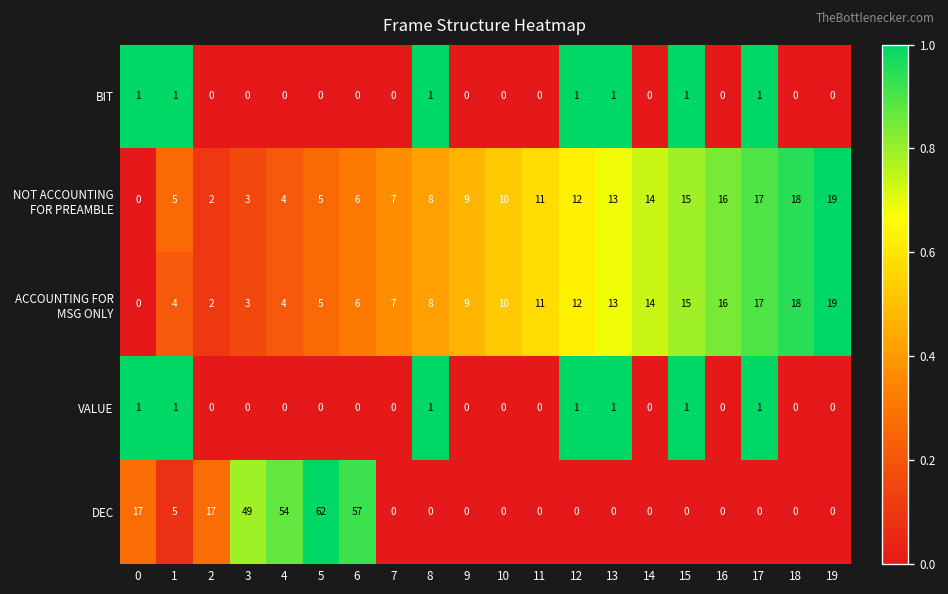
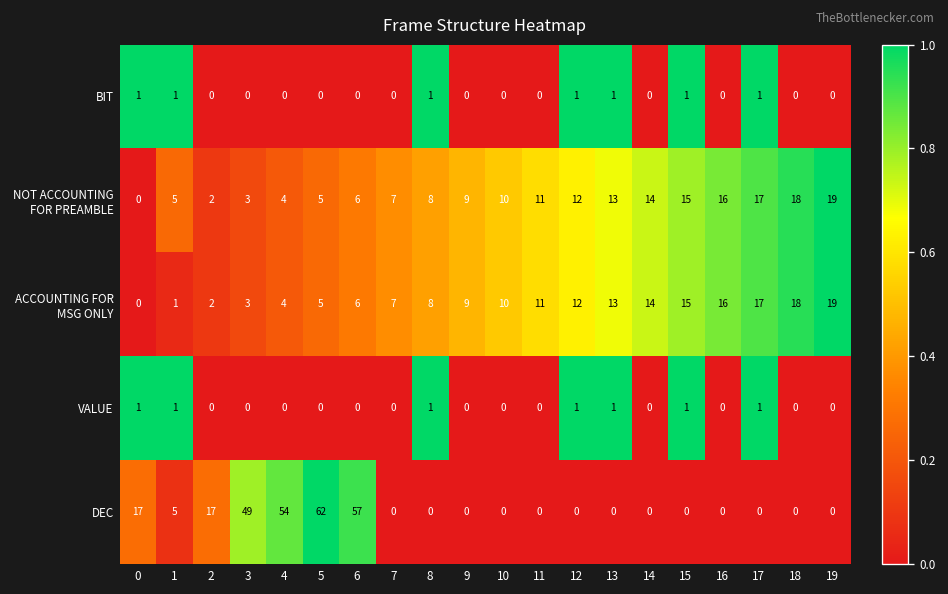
  {
    "BIT": {
      "0": 1,
      "1": 1,
      "2": 0,
      "3": 0,
      "4": 0,
      "5": 0,
      "6": 0,
      "7": 0,
      "8": 1,
      "9": 0,
      "10": 0,
      "11": 0,
      "12": 1,
      "13": 1,
      "14": 0,
      "15": 1,
      "16": 0,
      "17": 1,
      "18": 0,
      "19": 0
    },
    "NOT ACCOUNTING FOR PREAMBLE": {
      "0": 0,
      "1": 5,
      "2": 2,
      "3": 3,
      "4": 4,
      "5": 5,
      "6": 6,
      "7": 7,
      "8": 8,
      "9": 9,
      "10": 10,
      "11": 11,
      "12": 12,
      "13": 13,
      "14": 14,
      "15": 15,
      "16": 16,
      "17": 17,
      "18": 18,
      "19": 19
    },
    "ACCOUNTING FOR MSG ONLY": {
      "0": 0,
-     "1": 4,
+     "1": 1,
      "2": 2,
      "3": 3,
      "4": 4,
      "5": 5,
      "6": 6,
      "7": 7,
      "8": 8,
      "9": 9,
      "10": 10,
      "11": 11,
      "12": 12,
      "13": 13,
      "14": 14,
      "15": 15,
      "16": 16,
      "17": 17,
      "18": 18,
      "19": 19
    },
    "VALUE": {
      "0": 1,
      "1": 1,
      "2": 0,
      "3": 0,
      "4": 0,
      "5": 0,
      "6": 0,
      "7": 0,
      "8": 1,
      "9": 0,
      "10": 0,
      "11": 0,
      "12": 1,
      "13": 1,
      "14": 0,
      "15": 1,
      "16": 0,
      "17": 1,
      "18": 0,
      "19": 0
    },
    "DEC": {
      "0": 17,
      "1": 5,
      "2": 17,
      "3": 49,
      "4": 54,
      "5": 62,
      "6": 57,
      "7": 0,
      "8": 0,
      "9": 0,
      "10": 0,
      "11": 0,
      "12": 0,
      "13": 0,
      "14": 0,
      "15": 0,
      "16": 0,
      "17": 0,
      "18": 0,
      "19": 0
    }
  }
